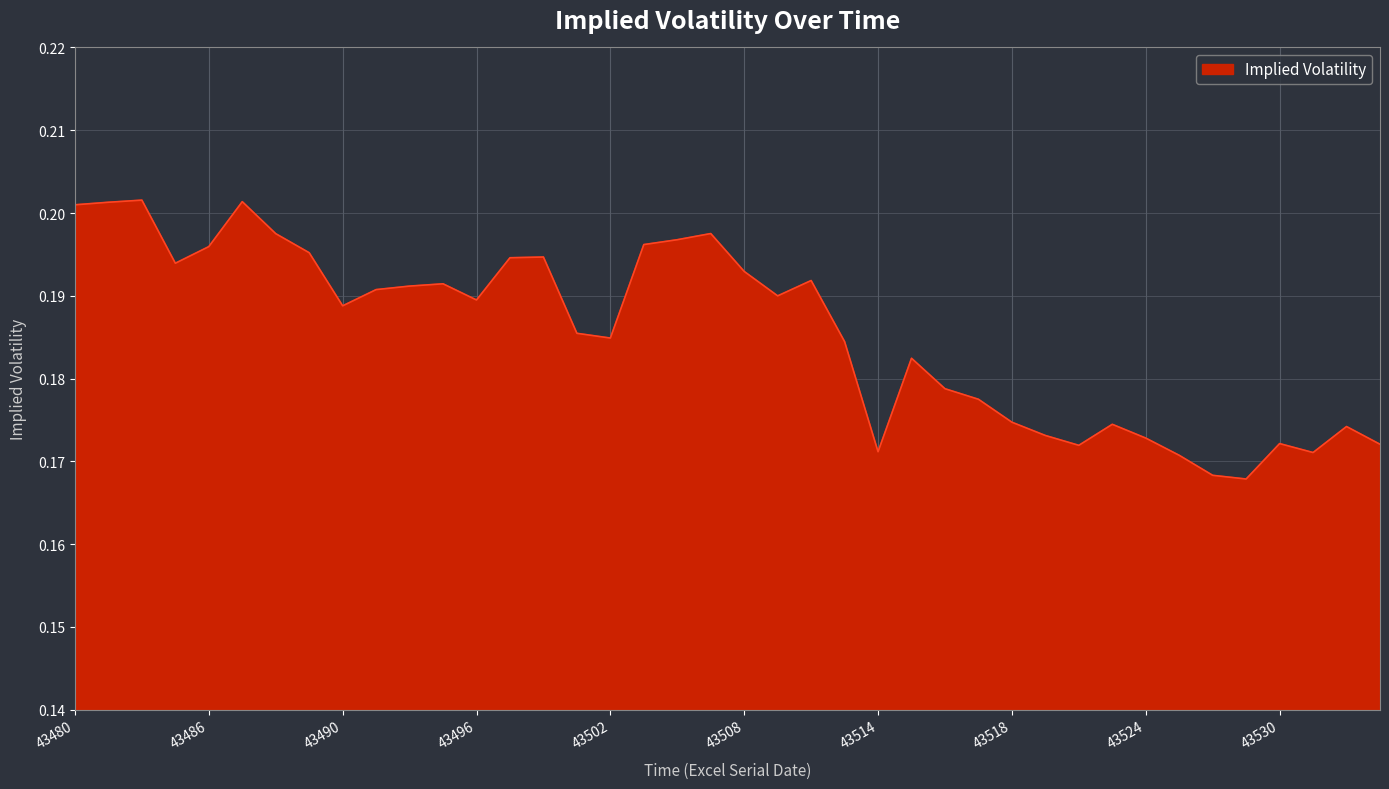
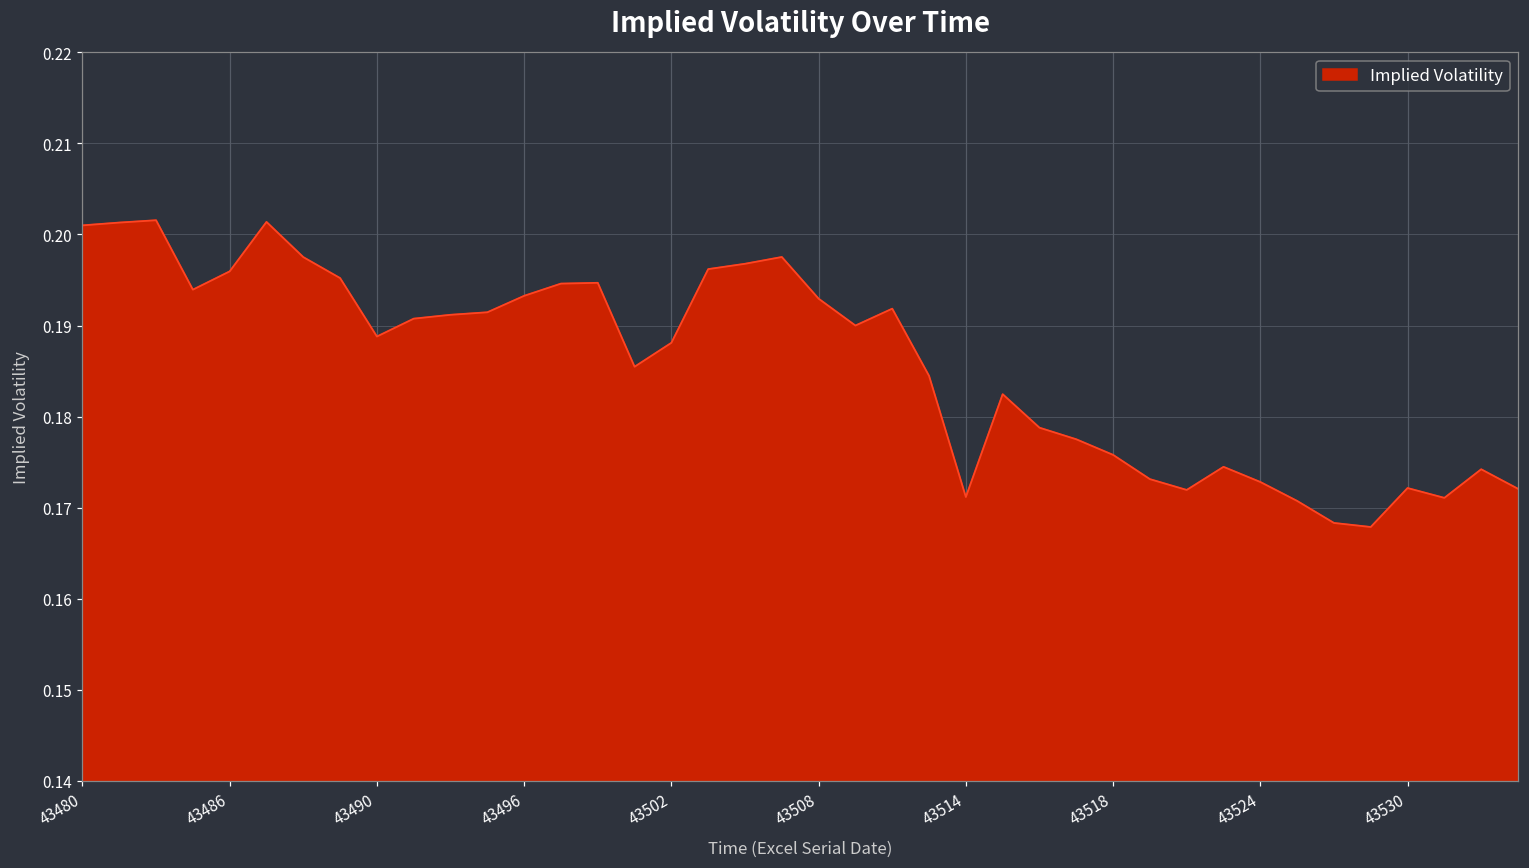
  {
    "43480": 0.201,
    "43486": 0.196,
    "43490": 0.189,
-   "43496": 0.189,
-   "43502": 0.185,
+   "43496": 0.193,
+   "43502": 0.188,
    "43508": 0.193,
    "43514": 0.171,
-   "43518": 0.175,
+   "43518": 0.176,
    "43524": 0.173,
    "43530": 0.172
  }
